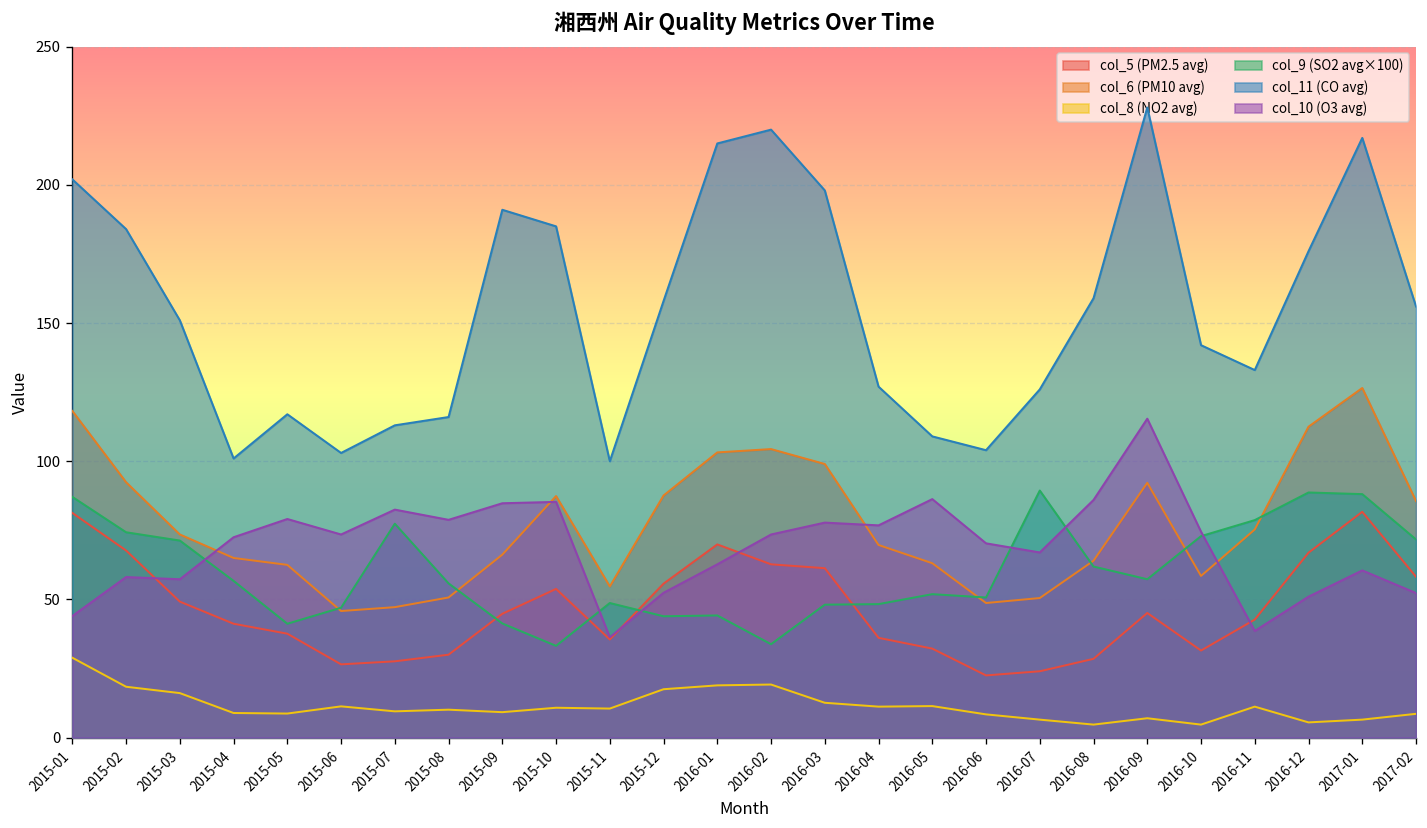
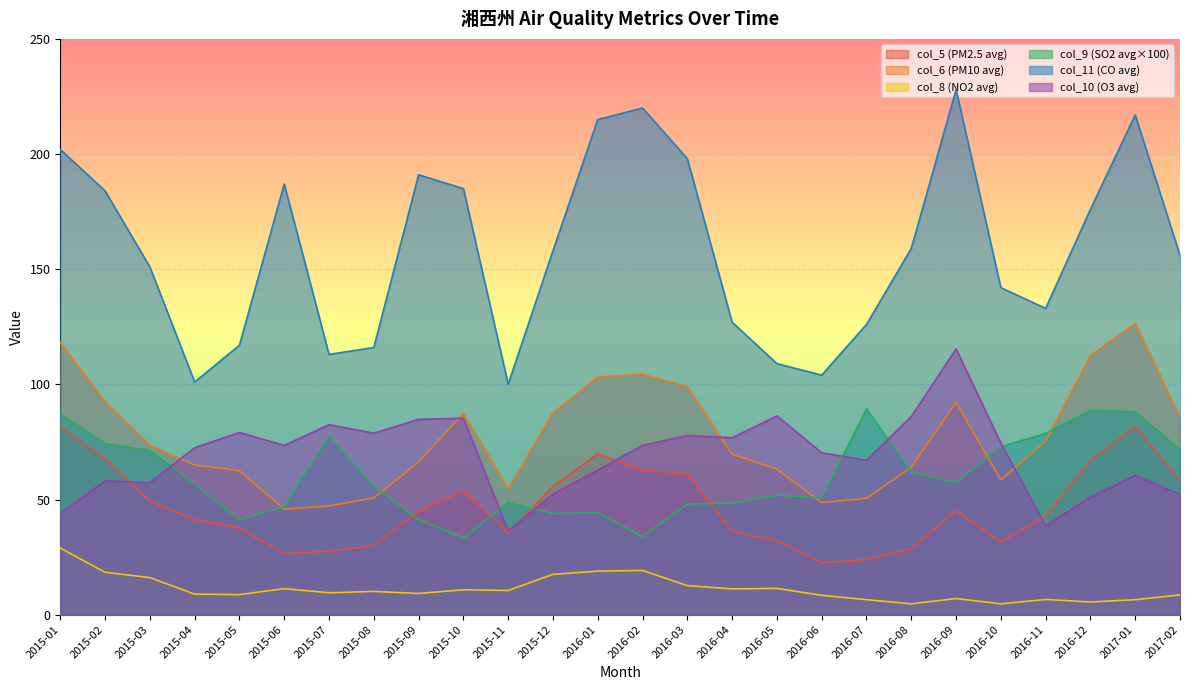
  {
    "col_8 (NO2 avg)": {
      "2015-01": 29,
      "2015-02": 18,
      "2015-03": 16,
      "2015-04": 9,
      "2015-05": 9,
      "2015-06": 11,
      "2015-07": 10,
      "2015-08": 10,
      "2015-09": 9,
      "2015-10": 11,
      "2015-11": 11,
      "2015-12": 18,
      "2016-01": 19,
      "2016-02": 19,
      "2016-03": 13,
      "2016-04": 11,
      "2016-05": 11,
      "2016-06": 8,
      "2016-07": 7,
      "2016-08": 5,
      "2016-09": 7,
      "2016-10": 5,
-     "2016-11": 11,
+     "2016-11": 7,
      "2016-12": 6,
      "2017-01": 7,
      "2017-02": 9
    },
    "col_9 (SO2 avg×100)": {
      "2015-01": 87,
      "2015-02": 74,
      "2015-03": 71,
      "2015-04": 57,
      "2015-05": 41,
      "2015-06": 47,
      "2015-07": 77,
      "2015-08": 56,
      "2015-09": 41,
      "2015-10": 33,
      "2015-11": 49,
      "2015-12": 44,
      "2016-01": 44,
      "2016-02": 34,
      "2016-03": 48,
      "2016-04": 48,
      "2016-05": 52,
      "2016-06": 51,
      "2016-07": 89,
      "2016-08": 62,
      "2016-09": 57,
      "2016-10": 73,
      "2016-11": 79,
      "2016-12": 89,
      "2017-01": 88,
      "2017-02": 72
    },
    "col_11 (CO avg)": {
      "2015-01": 202,
      "2015-02": 184,
      "2015-03": 151,
      "2015-04": 101,
      "2015-05": 117,
-     "2015-06": 103,
+     "2015-06": 187,
      "2015-07": 113,
      "2015-08": 116,
      "2015-09": 191,
      "2015-10": 185,
      "2015-11": 100,
      "2015-12": 158,
      "2016-01": 215,
      "2016-02": 220,
      "2016-03": 198,
      "2016-04": 127,
      "2016-05": 109,
      "2016-06": 104,
      "2016-07": 126,
      "2016-08": 159,
      "2016-10": 142,
      "2016-11": 133,
      "2016-12": 176,
      "2017-01": 217,
      "2017-02": 156
    },
    "col_10 (O3 avg)": {
      "2015-01": 44,
      "2015-02": 58,
      "2015-03": 57,
      "2015-04": 73,
      "2015-05": 79,
      "2015-06": 74,
      "2015-07": 83,
      "2015-08": 79,
      "2015-09": 85,
      "2015-10": 85,
      "2015-12": 52,
      "2016-01": 63,
      "2016-02": 74,
      "2016-03": 78,
      "2016-04": 77,
      "2016-05": 86,
      "2016-06": 70,
      "2016-07": 67,
      "2016-08": 86,
      "2016-09": 115,
      "2016-10": 75,
      "2016-11": 39,
      "2016-12": 51,
      "2017-01": 61,
      "2017-02": 52
    }
  }
